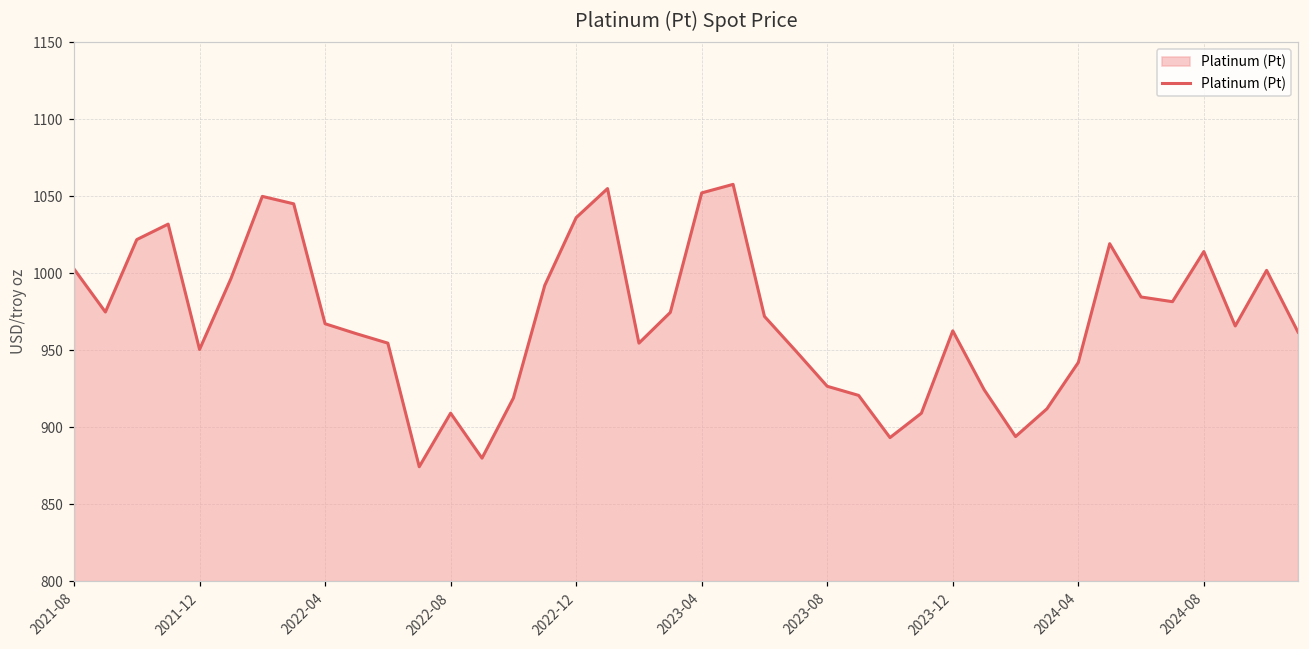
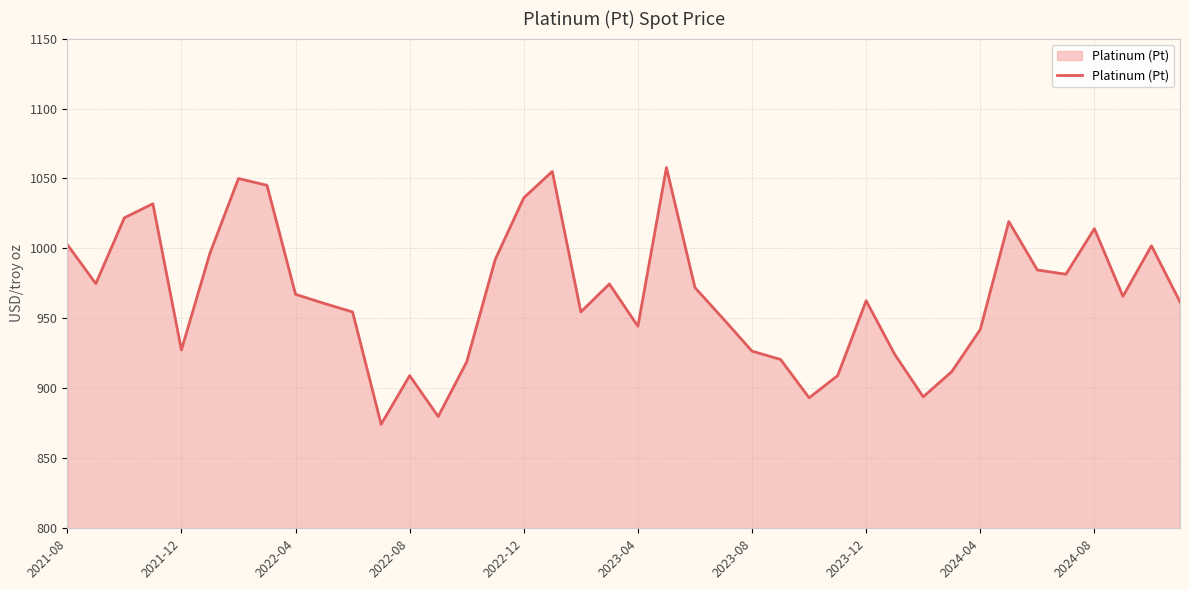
  {
    "2021-08": 1003,
-   "2021-12": 951,
+   "2021-12": 927,
    "2022-04": 967,
    "2022-08": 909,
    "2022-12": 1036,
-   "2023-04": 1052,
+   "2023-04": 944,
    "2023-08": 927,
    "2023-12": 963,
    "2024-04": 942,
    "2024-08": 1014
  }
